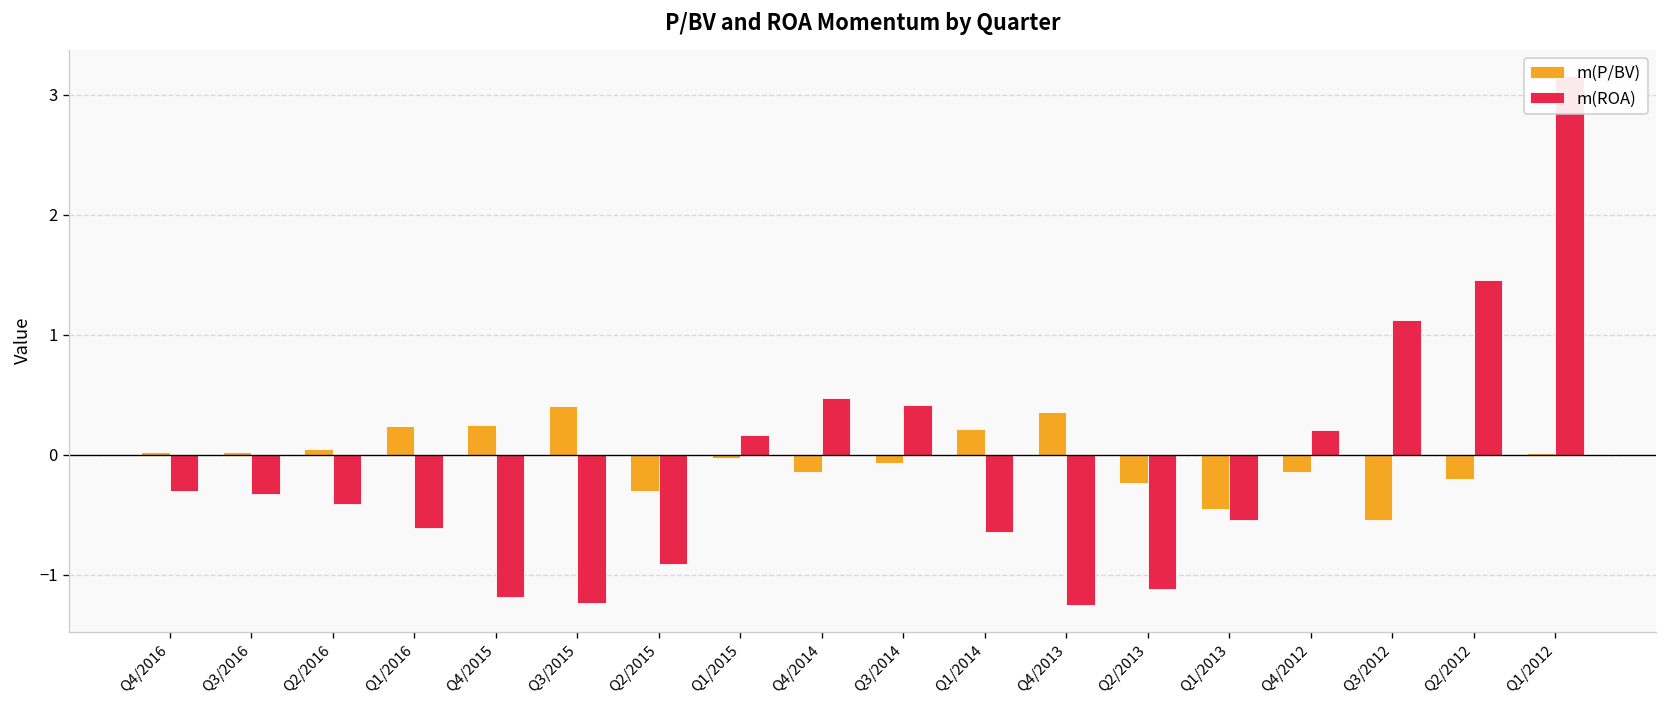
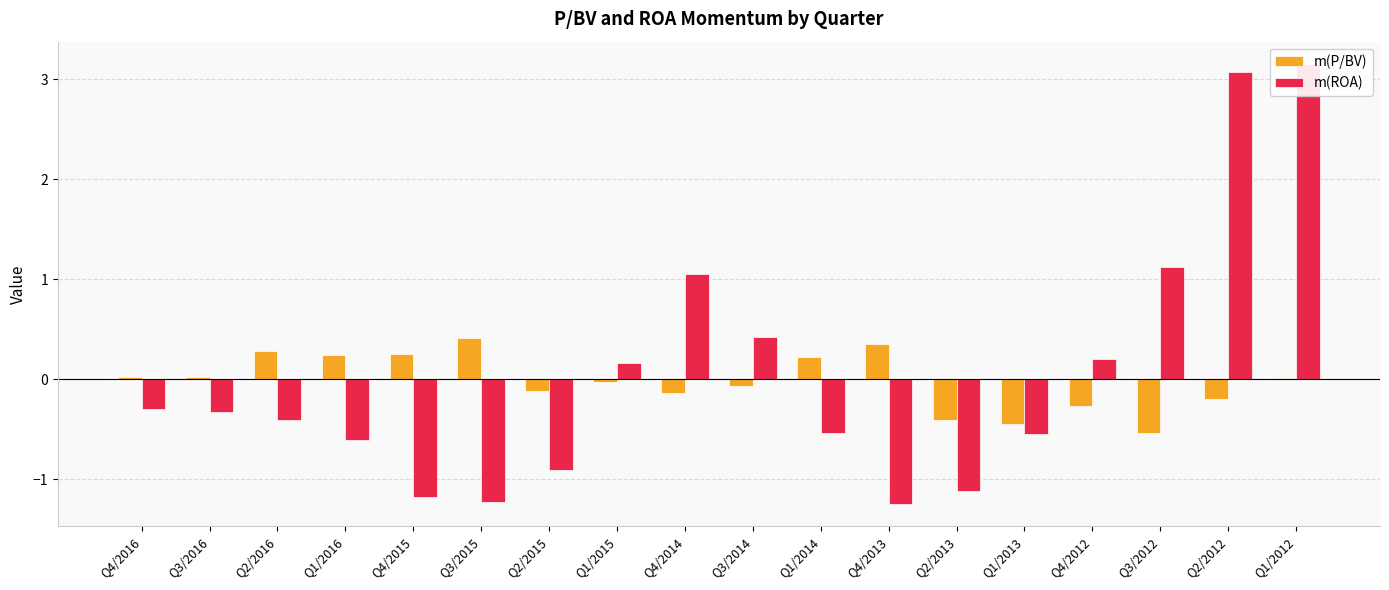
  {
    "m(P/BV)": {
      "Q4/2016": 0.0,
-     "Q2/2016": 0.0,
+     "Q2/2016": 0.3,
      "Q1/2016": 0.2,
      "Q4/2015": 0.3,
      "Q3/2015": 0.4,
-     "Q2/2015": -0.3,
+     "Q2/2015": -0.1,
      "Q1/2015": 0.0,
      "Q4/2014": -0.1,
      "Q3/2014": -0.1,
      "Q1/2014": 0.2,
      "Q4/2013": 0.4,
-     "Q2/2013": -0.2,
+     "Q2/2013": -0.4,
      "Q1/2013": -0.5,
-     "Q4/2012": -0.1,
+     "Q4/2012": -0.3,
      "Q3/2012": -0.5,
      "Q2/2012": -0.2
    },
    "m(ROA)": {
      "Q4/2016": -0.3,
      "Q3/2016": -0.3,
      "Q2/2016": -0.4,
      "Q1/2016": -0.6,
      "Q4/2015": -1.2,
      "Q3/2015": -1.2,
      "Q2/2015": -0.9,
      "Q1/2015": 0.2,
-     "Q4/2014": 0.5,
+     "Q4/2014": 1.1,
      "Q3/2014": 0.4,
-     "Q1/2014": -0.6,
+     "Q1/2014": -0.5,
      "Q4/2013": -1.3,
      "Q2/2013": -1.1,
      "Q1/2013": -0.5,
      "Q4/2012": 0.2,
      "Q3/2012": 1.1,
-     "Q2/2012": 1.5
+     "Q2/2012": 3.1
    }
  }
